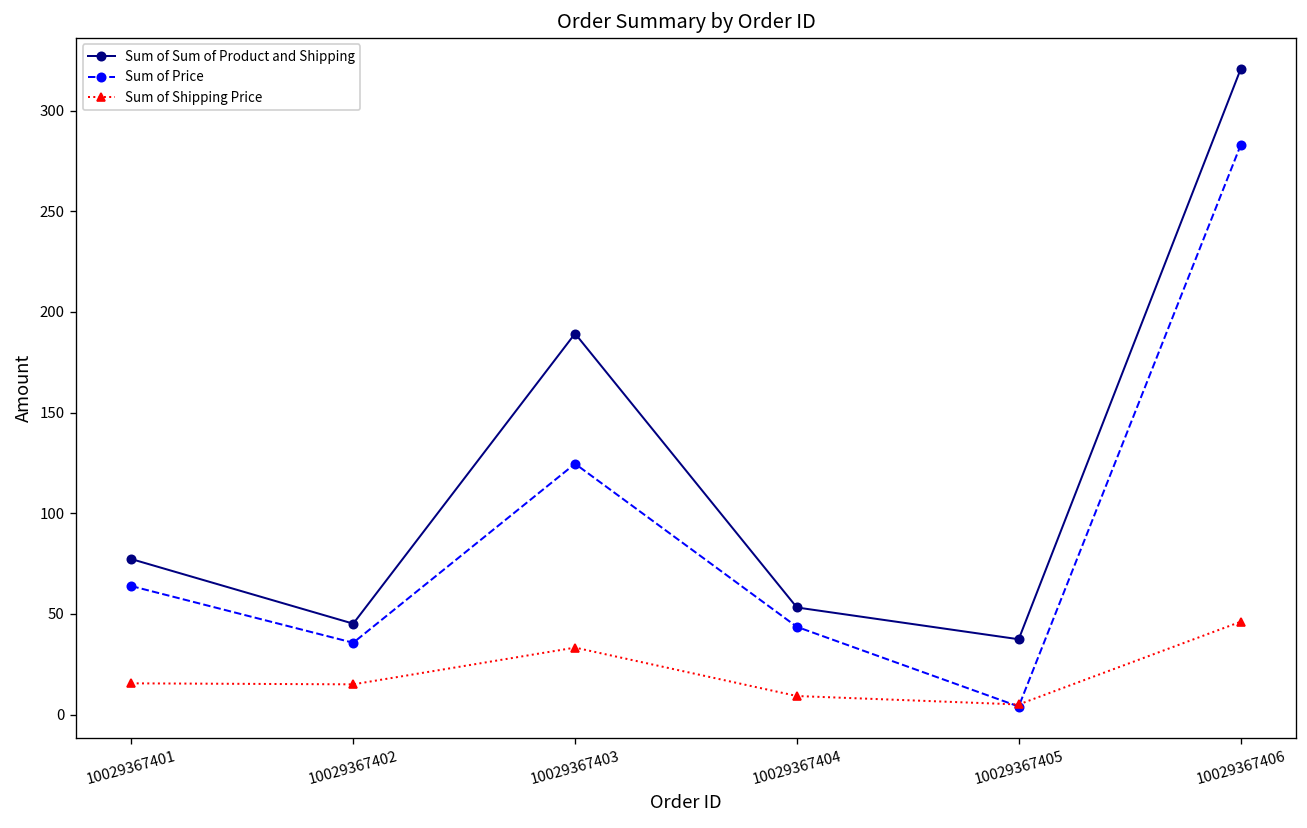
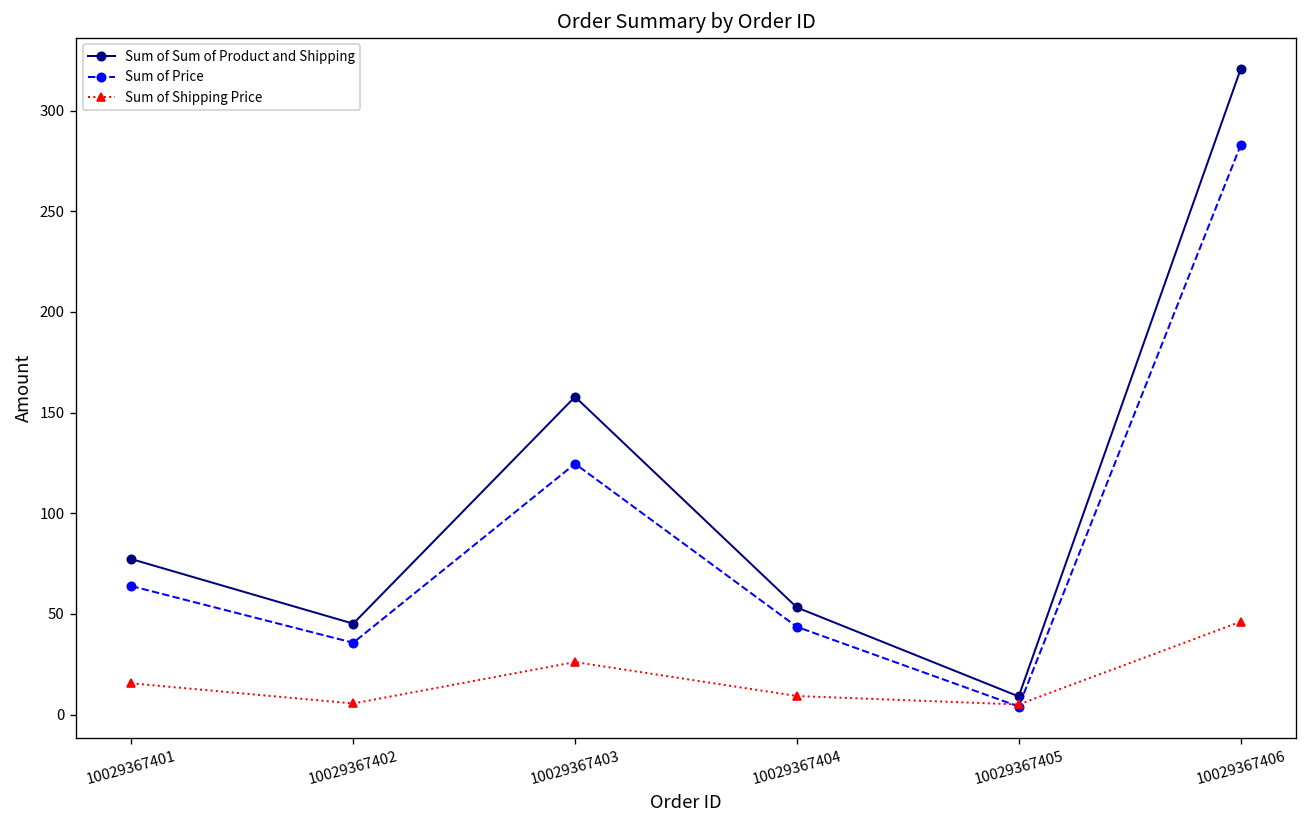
  {
    "Sum of Sum of Product and Shipping": {
      "10029367401": 77,
      "10029367402": 45,
-     "10029367403": 189,
+     "10029367403": 158,
      "10029367404": 53,
-     "10029367405": 37,
+     "10029367405": 9,
      "10029367406": 320
    },
    "Sum of Price": {
      "10029367401": 64,
      "10029367402": 36,
      "10029367403": 125,
      "10029367404": 44,
      "10029367406": 283
    },
    "Sum of Shipping Price": {
      "10029367401": 16,
-     "10029367402": 15,
-     "10029367403": 33,
+     "10029367402": 6,
+     "10029367403": 26,
      "10029367404": 9,
      "10029367406": 46
    }
  }
